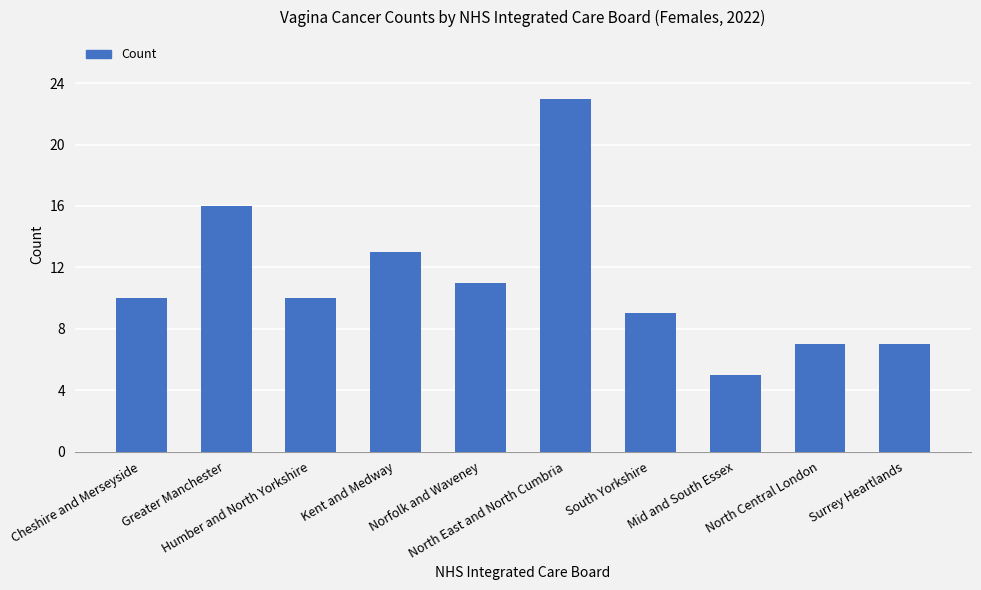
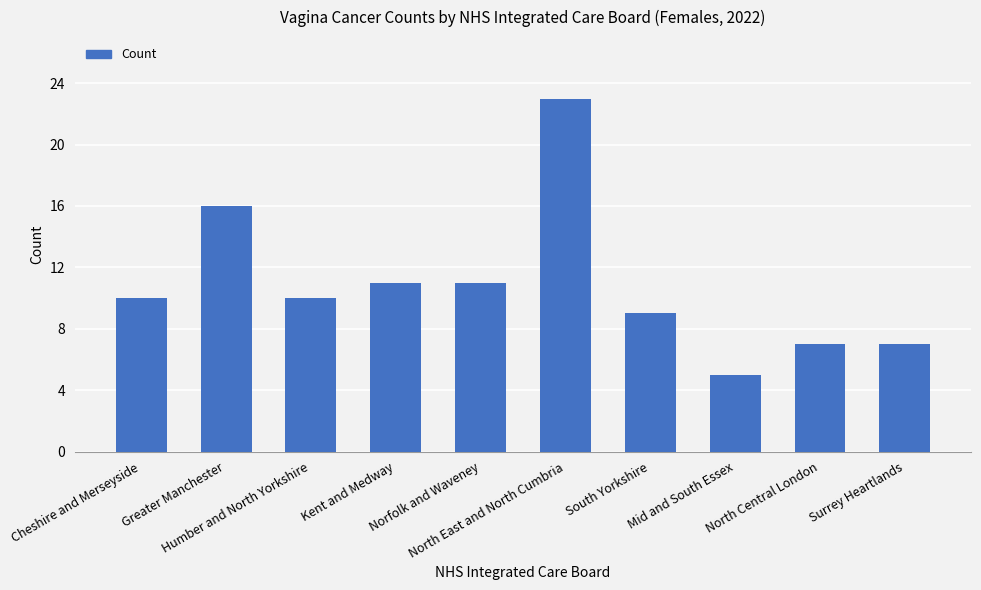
  {
    "Cheshire and Merseyside": 10,
    "Greater Manchester": 16,
    "Humber and North Yorkshire": 10,
-   "Kent and Medway": 13,
+   "Kent and Medway": 11,
    "Norfolk and Waveney": 11,
    "North East and North Cumbria": 23,
    "South Yorkshire": 9,
    "Mid and South Essex": 5,
    "North Central London": 7,
    "Surrey Heartlands": 7
  }
